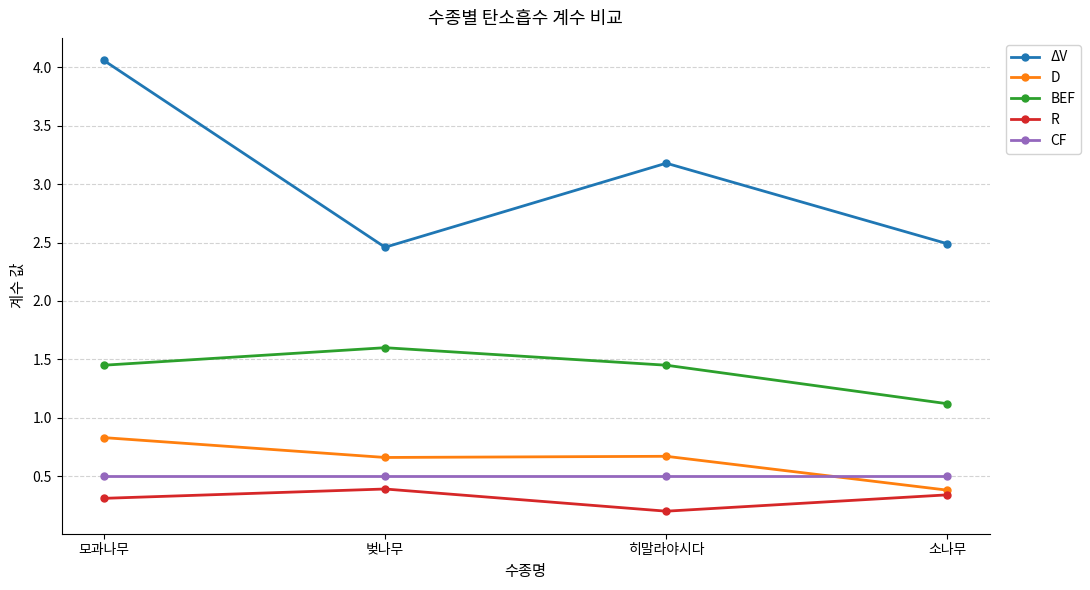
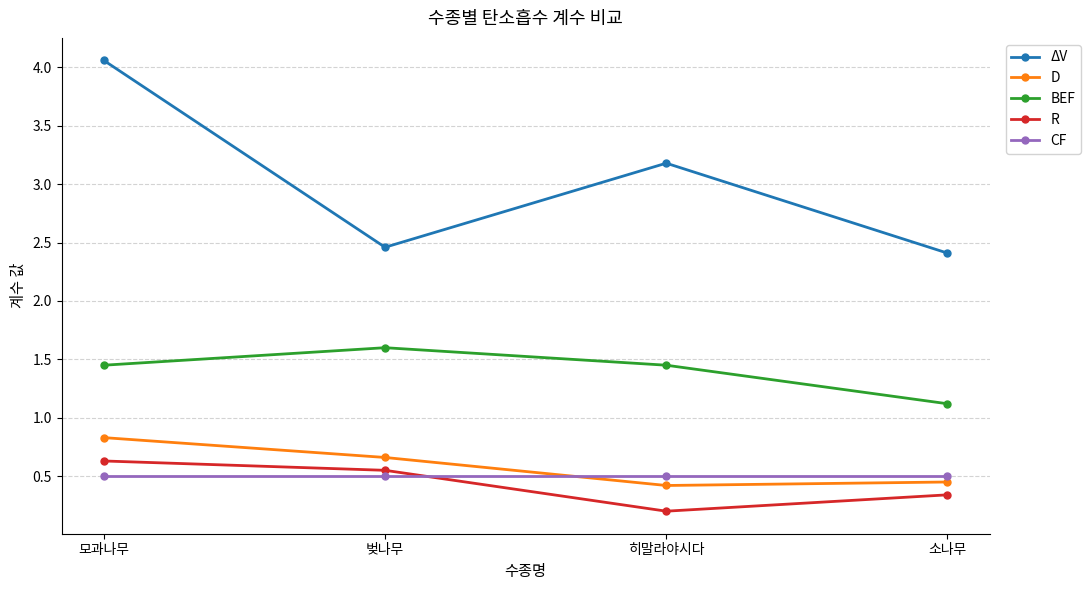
  {
    "ΔV": {
      "모과나무": 4.06,
      "벚나무": 2.46,
      "히말라야시다": 3.18,
-     "소나무": 2.49
+     "소나무": 2.41
    },
    "D": {
      "모과나무": 0.83,
      "벚나무": 0.66,
-     "히말라야시다": 0.67,
-     "소나무": 0.38
+     "히말라야시다": 0.42,
+     "소나무": 0.45
    },
    "BEF": {
      "모과나무": 1.45,
      "벚나무": 1.60,
      "히말라야시다": 1.45,
      "소나무": 1.12
    },
    "R": {
-     "모과나무": 0.31,
-     "벚나무": 0.39,
+     "모과나무": 0.63,
+     "벚나무": 0.55,
      "히말라야시다": 0.20,
      "소나무": 0.34
    },
    "CF": {
      "모과나무": 0.50,
      "벚나무": 0.50,
      "히말라야시다": 0.50,
      "소나무": 0.50
    }
  }
